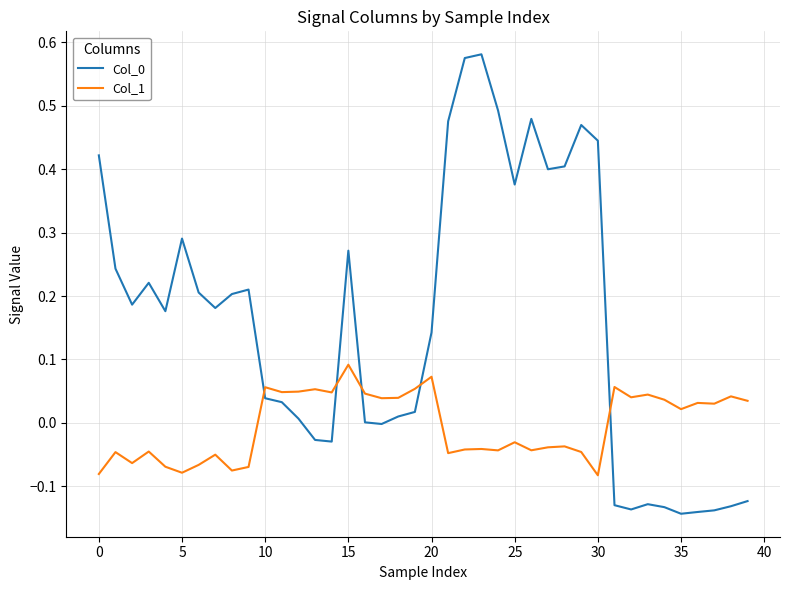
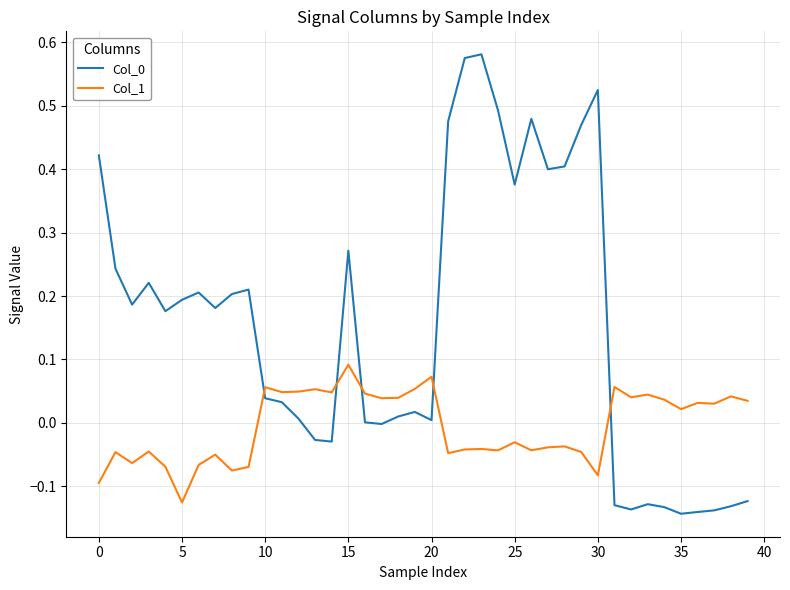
  {
    "Col_0": {
      "0": 0.42,
-     "5": 0.29,
+     "5": 0.19,
      "10": 0.04,
      "15": 0.27,
-     "20": 0.14,
+     "20": 0.00,
      "25": 0.38,
-     "30": 0.44,
+     "30": 0.52,
      "35": -0.14
    },
    "Col_1": {
-     "0": -0.08,
-     "5": -0.08,
+     "0": -0.09,
+     "5": -0.13,
      "10": 0.06,
      "15": 0.09,
      "20": 0.07,
      "25": -0.03,
      "30": -0.08,
      "35": 0.02
    }
  }
